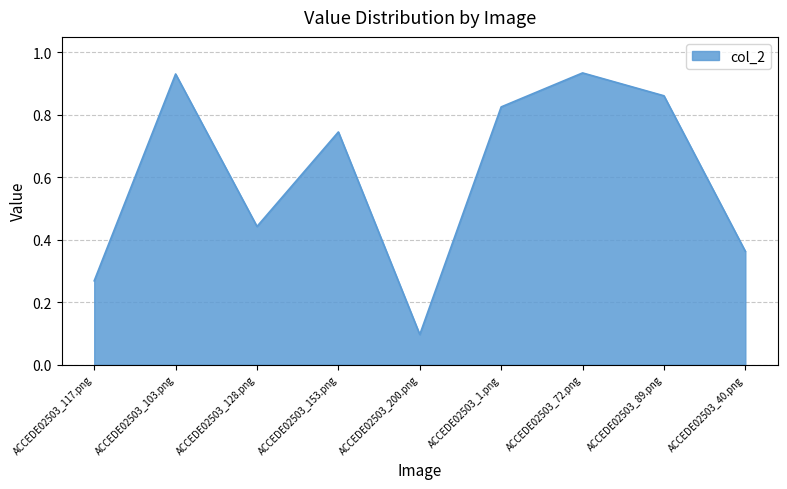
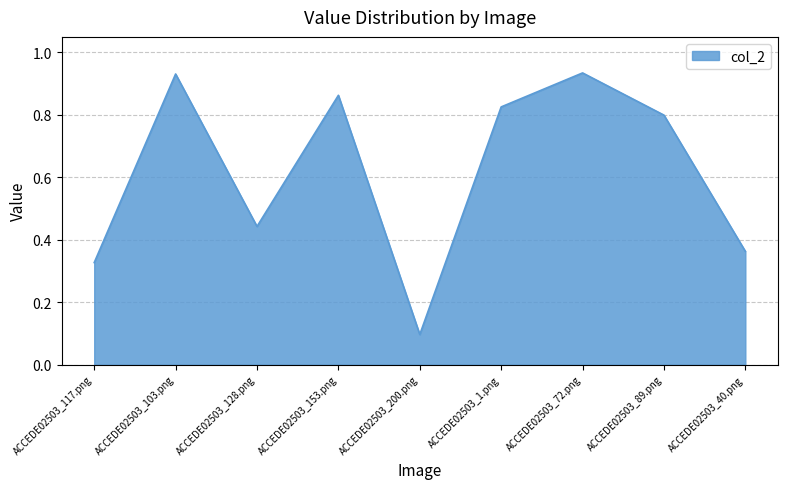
  {
-   "ACCEDE02503_117.png": 0.27,
+   "ACCEDE02503_117.png": 0.33,
    "ACCEDE02503_103.png": 0.93,
    "ACCEDE02503_128.png": 0.44,
-   "ACCEDE02503_153.png": 0.75,
+   "ACCEDE02503_153.png": 0.86,
    "ACCEDE02503_200.png": 0.10,
    "ACCEDE02503_1.png": 0.83,
    "ACCEDE02503_72.png": 0.93,
-   "ACCEDE02503_89.png": 0.86,
+   "ACCEDE02503_89.png": 0.80,
    "ACCEDE02503_40.png": 0.36
  }
